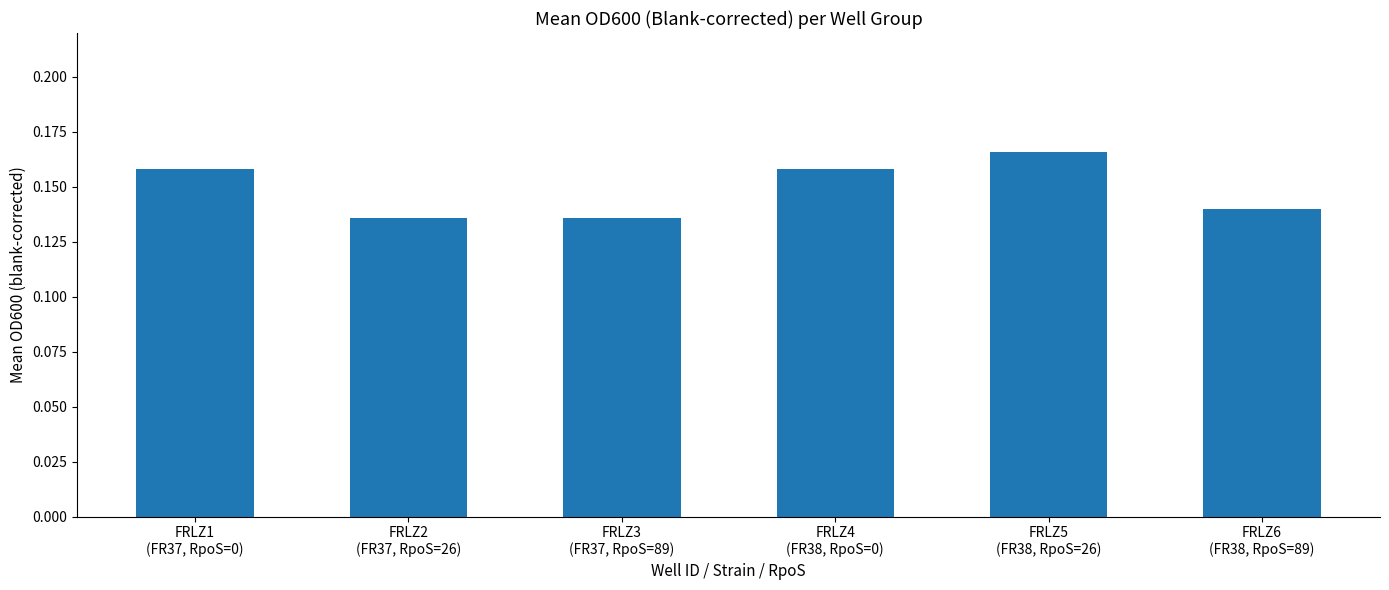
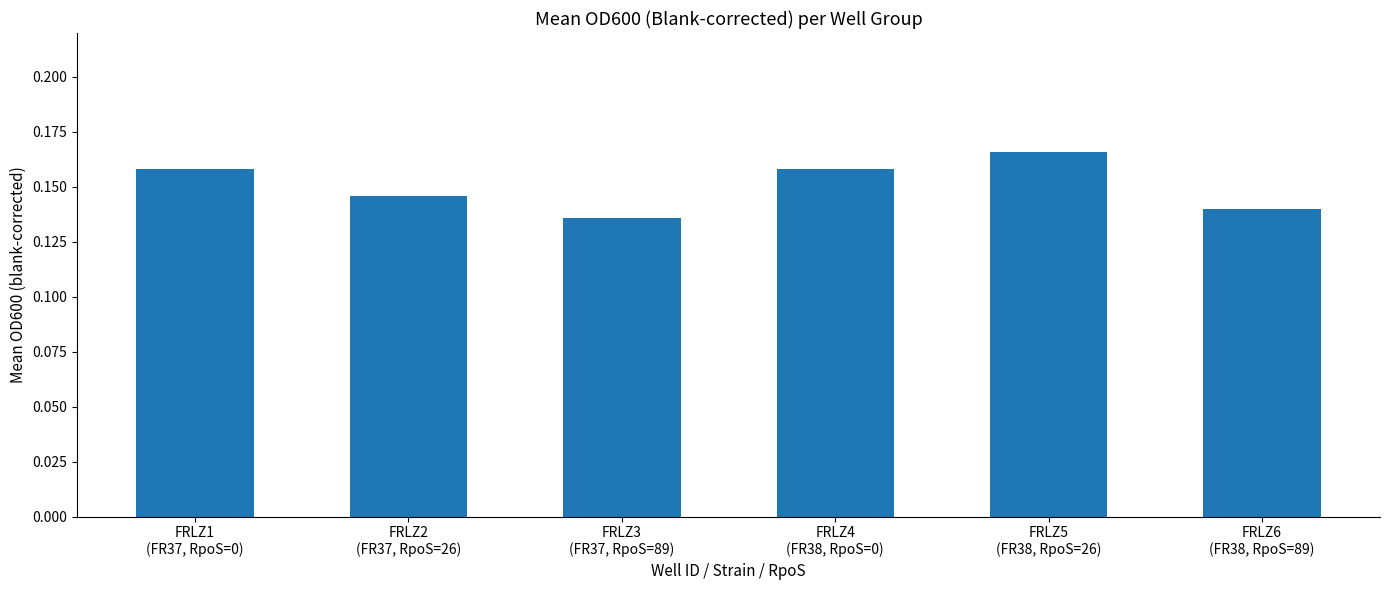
  {
    "FRLZ1 (FR37, RpoS=0)": 0.158,
-   "FRLZ2 (FR37, RpoS=26)": 0.136,
+   "FRLZ2 (FR37, RpoS=26)": 0.146,
    "FRLZ3 (FR37, RpoS=89)": 0.136,
    "FRLZ4 (FR38, RpoS=0)": 0.158,
    "FRLZ5 (FR38, RpoS=26)": 0.166,
    "FRLZ6 (FR38, RpoS=89)": 0.140
  }
